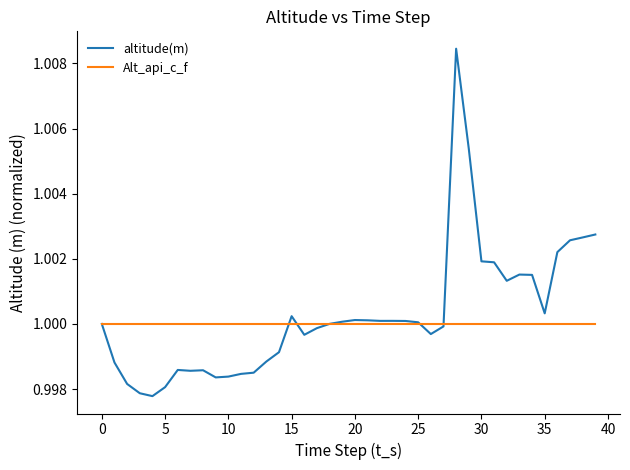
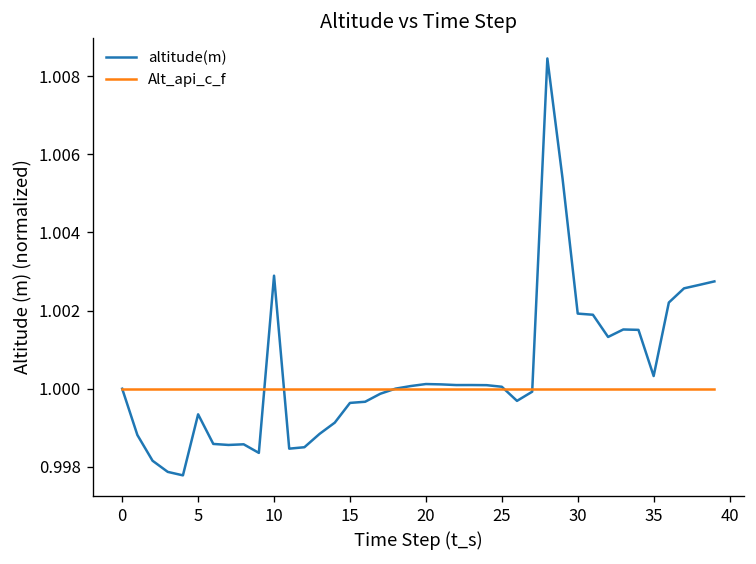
  {
    "altitude(m)": {
-     "5": 0.9981,
-     "10": 0.9984,
-     "15": 1.0002,
+     "5": 0.9993,
+     "10": 1.0029,
+     "15": 0.9996,
      "20": 1.0001,
      "30": 1.0019,
      "35": 1.0003
    },
    "Alt_api_c_f": {
      "5": 1.0000,
      "10": 1.0000,
      "15": 1.0000,
      "20": 1.0000,
      "30": 1.0000,
      "35": 1.0000
    }
  }
